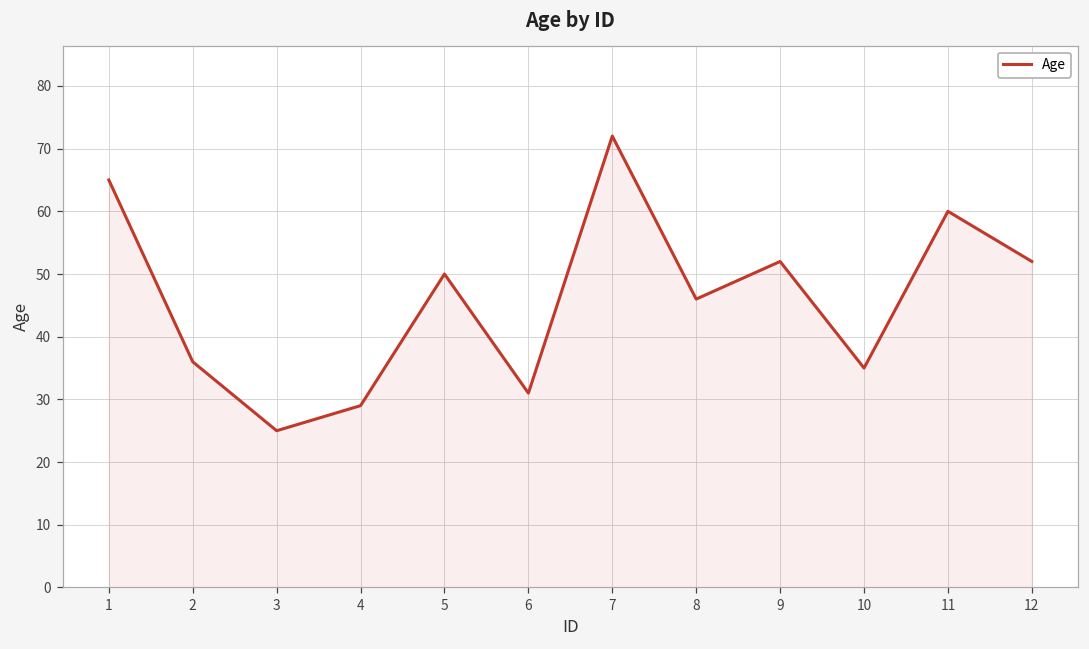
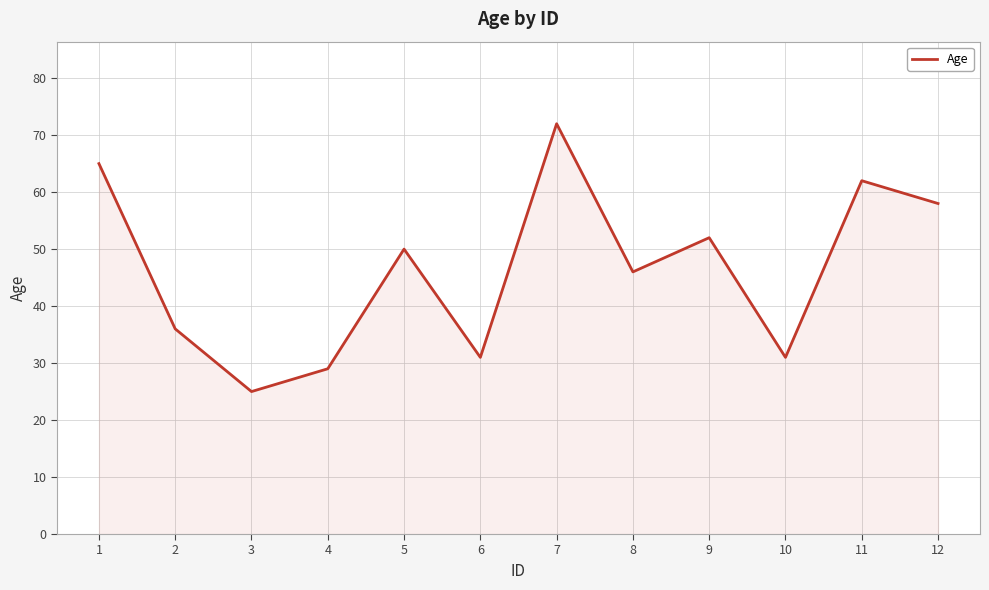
  {
    "1": 65,
    "2": 36,
    "3": 25,
    "4": 29,
    "5": 50,
    "6": 31,
    "7": 72,
    "8": 46,
    "9": 52,
-   "10": 35,
-   "11": 60,
-   "12": 52
+   "10": 31,
+   "11": 62,
+   "12": 58
  }
